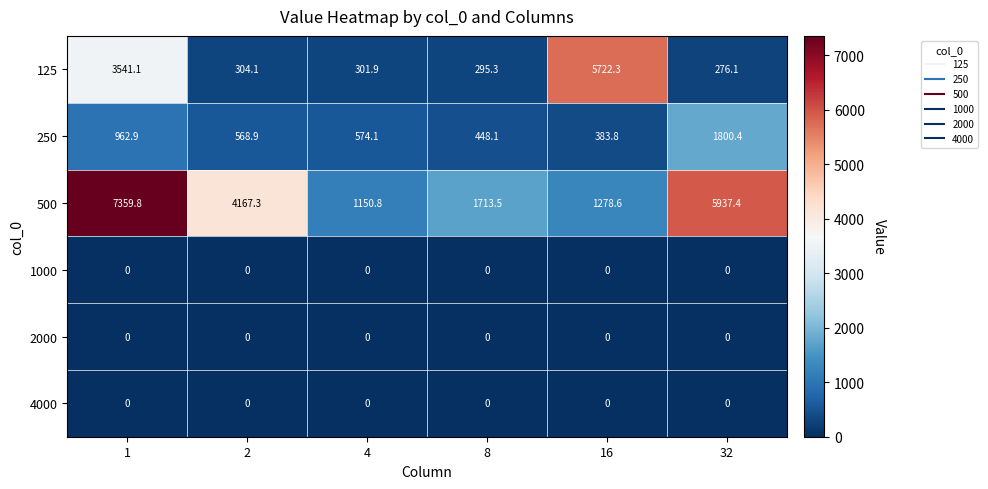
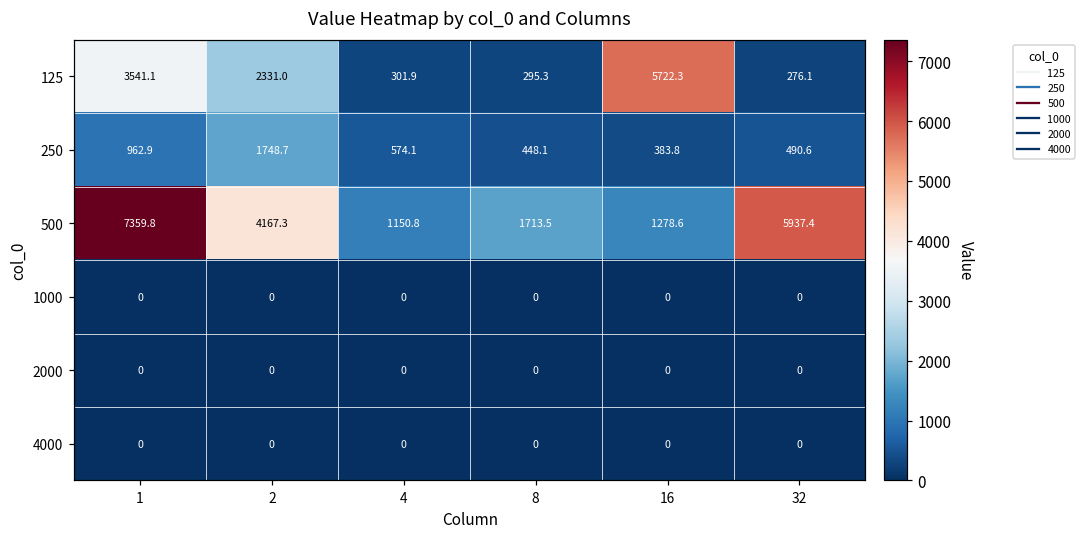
  {
    "125": {
      "1": 3541.1,
-     "2": 304.1,
+     "2": 2331.0,
      "4": 301.9,
      "8": 295.3,
      "16": 5722.3,
      "32": 276.1
    },
    "250": {
      "1": 962.9,
-     "2": 568.9,
+     "2": 1748.7,
      "4": 574.1,
      "8": 448.1,
      "16": 383.8,
-     "32": 1800.4
+     "32": 490.6
    },
    "500": {
      "1": 7359.8,
      "2": 4167.3,
      "4": 1150.8,
      "8": 1713.5,
      "16": 1278.6,
      "32": 5937.4
    },
    "1000": {
      "1": 0,
      "2": 0,
      "4": 0,
      "8": 0,
      "16": 0,
      "32": 0
    },
    "2000": {
      "1": 0,
      "2": 0,
      "4": 0,
      "8": 0,
      "16": 0,
      "32": 0
    },
    "4000": {
      "1": 0,
      "2": 0,
      "4": 0,
      "8": 0,
      "16": 0,
      "32": 0
    }
  }
